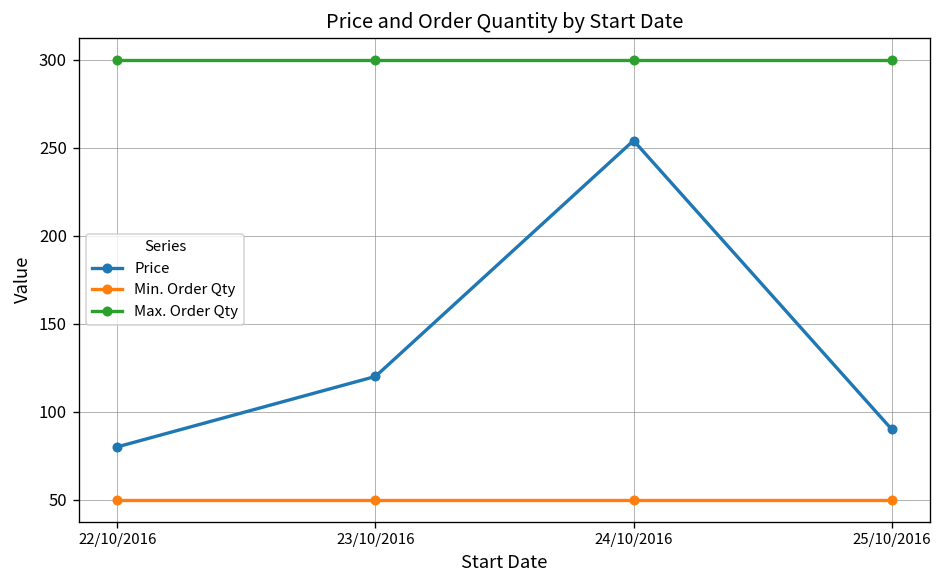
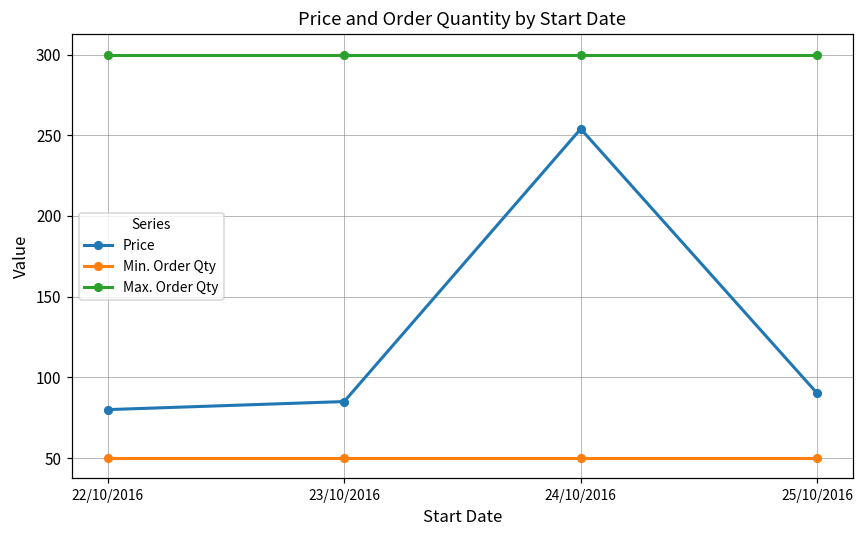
  {
    "Price": {
      "22/10/2016": 80,
-     "23/10/2016": 120,
+     "23/10/2016": 85,
      "24/10/2016": 254,
      "25/10/2016": 90
    },
    "Min. Order Qty": {
      "22/10/2016": 50,
      "23/10/2016": 50,
      "24/10/2016": 50,
      "25/10/2016": 50
    },
    "Max. Order Qty": {
      "22/10/2016": 300,
      "23/10/2016": 300,
      "24/10/2016": 300,
      "25/10/2016": 300
    }
  }
